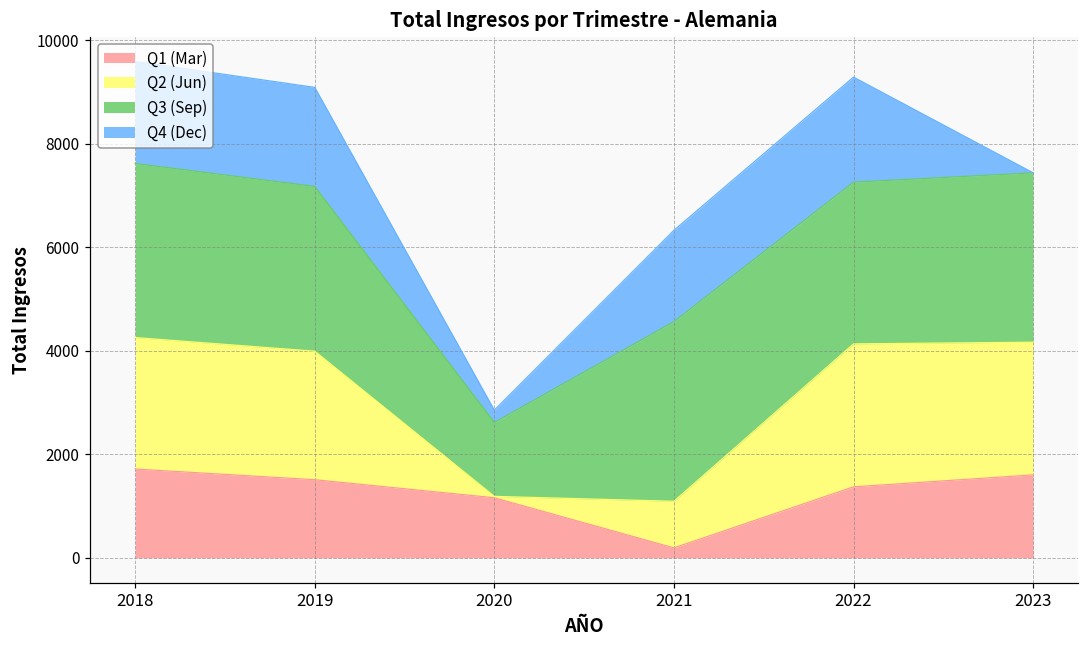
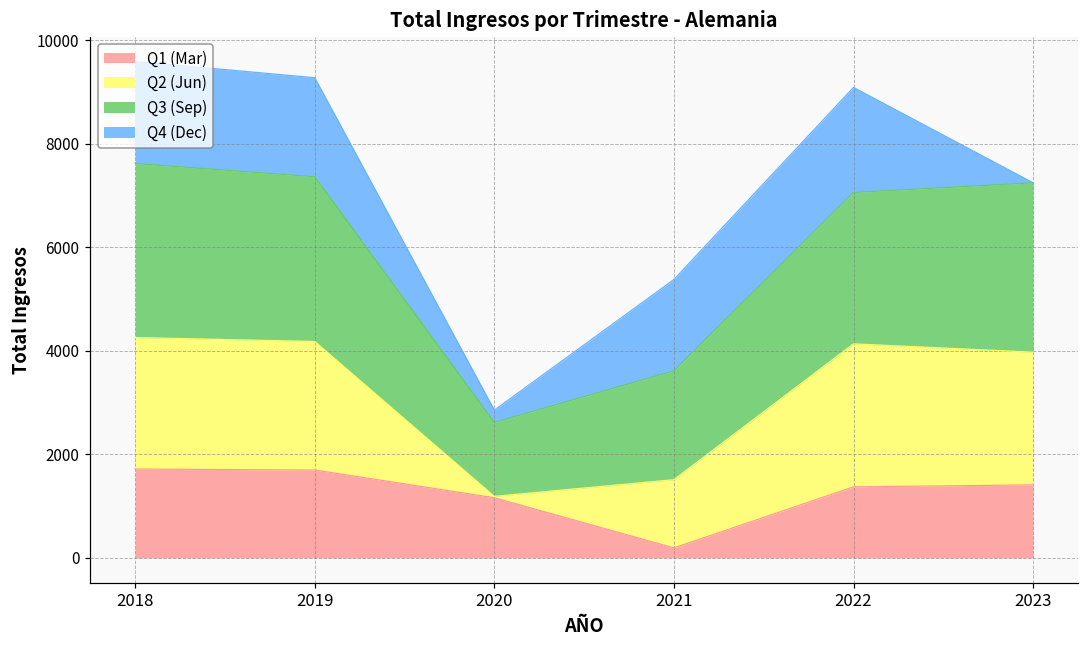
  {
    "Q1 (Mar)": {
      "2018": 1700,
-     "2019": 1500,
+     "2019": 1700,
      "2021": 200,
      "2022": 1400,
-     "2023": 1600
+     "2023": 1400
    },
    "Q2 (Jun)": {
      "2018": 2500,
      "2019": 2500,
-     "2021": 900,
+     "2021": 1300,
      "2022": 2800,
      "2023": 2600
    },
    "Q3 (Sep)": {
      "2018": 3400,
      "2019": 3200,
      "2020": 1400,
-     "2021": 3500,
-     "2022": 3100
+     "2021": 2100,
+     "2022": 2900
    },
    "Q4 (Dec)": {
      "2019": 1900,
      "2020": 200,
      "2021": 1800,
      "2022": 2000
    }
  }
